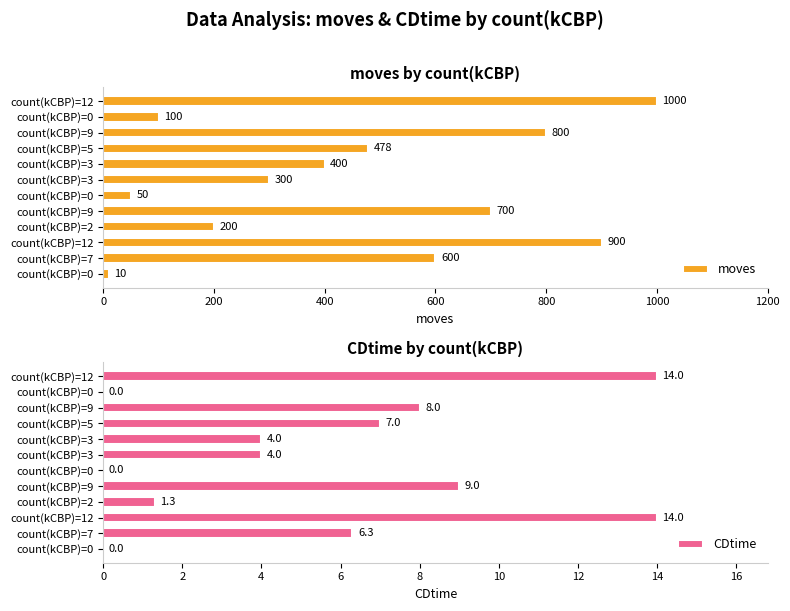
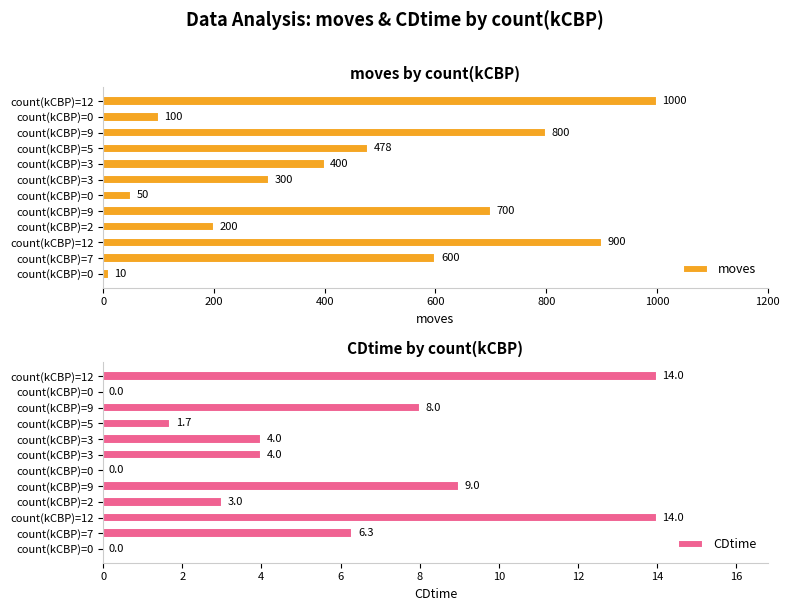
  {
    "moves by count(kCBP)": {
      "count(kCBP)=5": 478,
      "count(kCBP)=2": 200,
      "count(kCBP)=7": 600
    },
    "CDtime by count(kCBP)": {
-     "count(kCBP)=5": 7.0,
-     "count(kCBP)=2": 1.3,
+     "count(kCBP)=5": 1.7,
+     "count(kCBP)=2": 3.0,
      "count(kCBP)=7": 6.3
    }
  }
